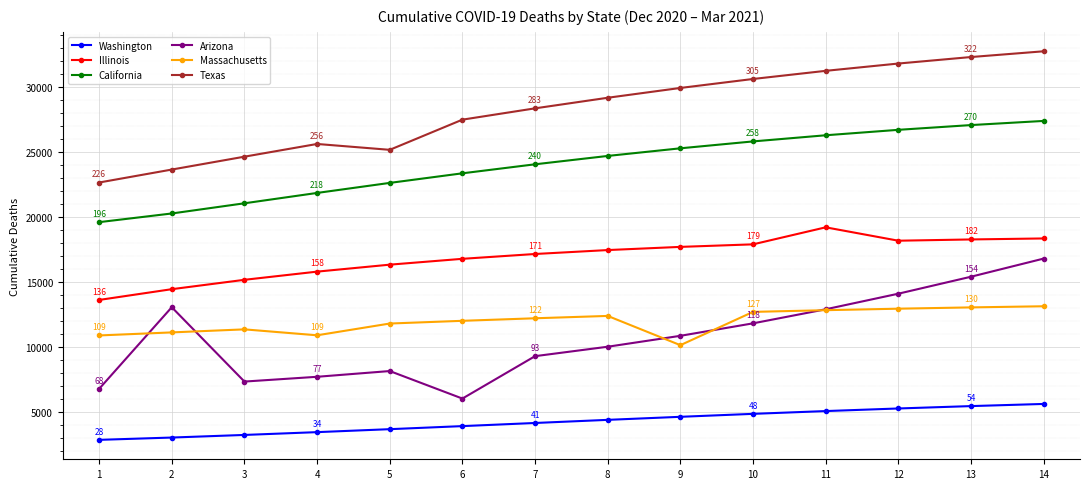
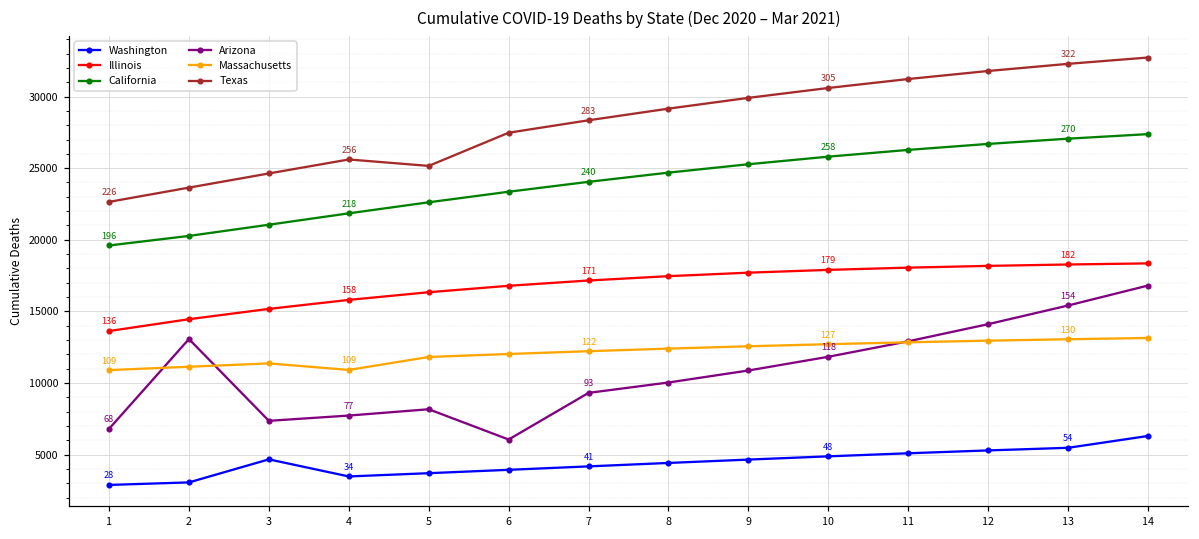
  {
    "Washington": {
      "2": 3100,
-     "3": 3300,
+     "3": 4700,
      "5": 3700,
      "6": 3900,
      "8": 4400,
      "9": 4700,
      "11": 5100,
      "12": 5300,
-     "14": 5600
+     "14": 6300
    },
    "Illinois": {
      "2": 14500,
      "3": 15200,
      "5": 16300,
      "6": 16800,
      "8": 17500,
      "9": 17700,
-     "11": 19200,
+     "11": 18100,
      "12": 18200,
      "14": 18400
    },
    "California": {
      "2": 20300,
      "3": 21100,
      "5": 22600,
      "6": 23400,
      "8": 24700,
      "9": 25300,
      "11": 26300,
      "12": 26700,
      "14": 27400
    },
    "Arizona": {
      "2": 13100,
      "3": 7400,
      "5": 8200,
      "6": 6100,
      "8": 10000,
      "9": 10900,
      "10": 11800,
      "12": 14100,
      "14": 16800
    },
    "Massachusetts": {
      "2": 11100,
      "3": 11400,
      "5": 11800,
      "6": 12000,
      "8": 12400,
-     "9": 10200,
+     "9": 12600,
      "12": 13000,
      "14": 13100
    },
    "Texas": {
      "2": 23600,
      "3": 24600,
      "5": 25200,
      "6": 27500,
      "8": 29200,
      "9": 29900,
      "11": 31200,
      "12": 31800,
      "14": 32700
    }
  }
